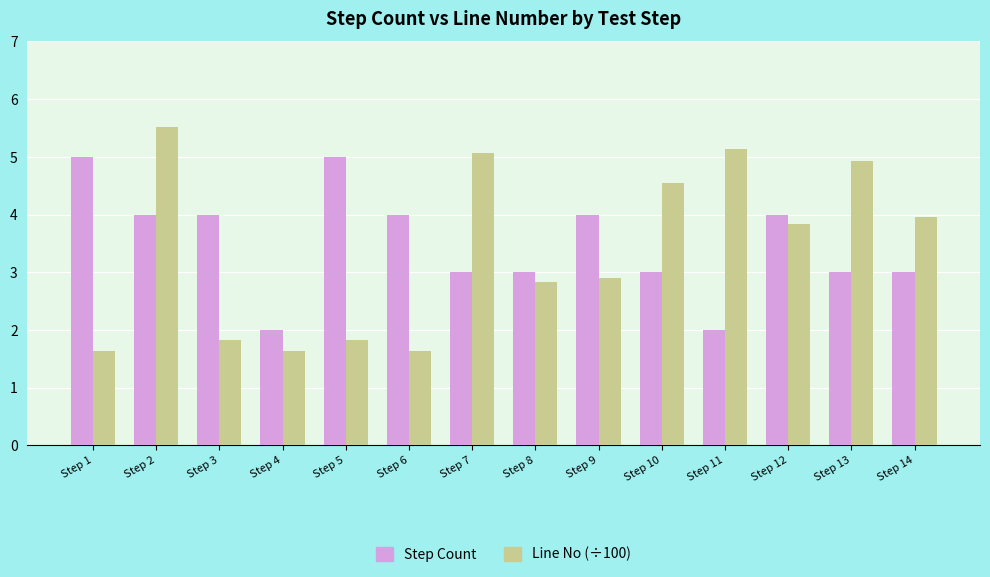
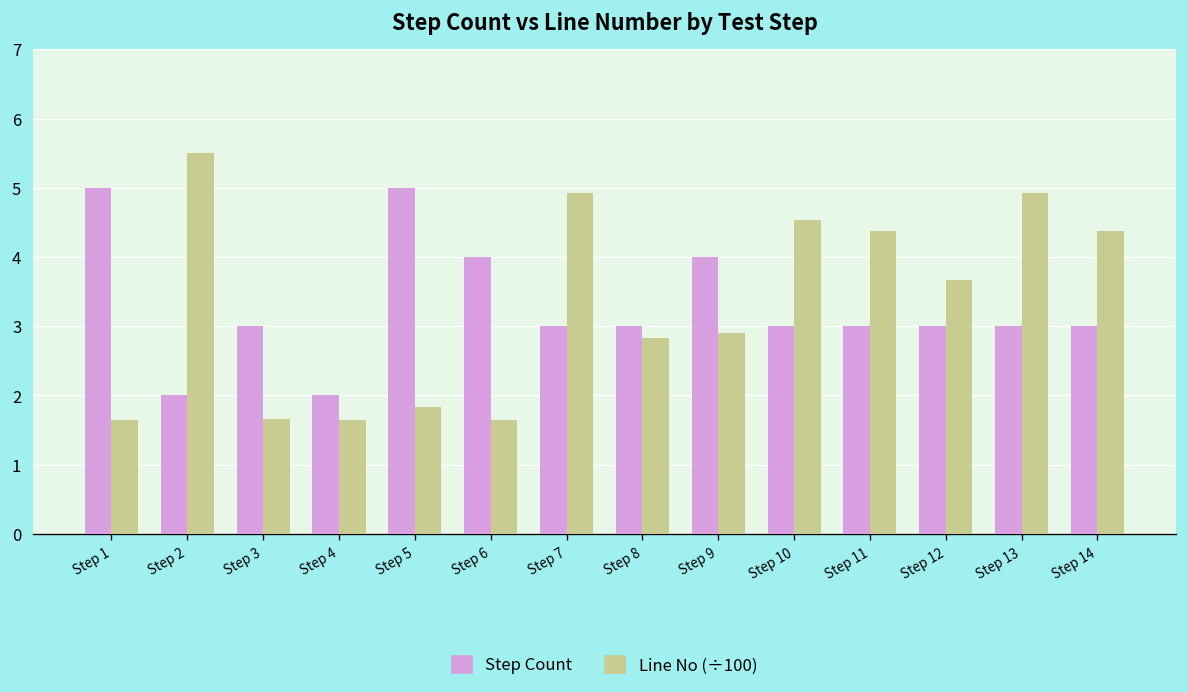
  {
    "Step Count": {
      "Step 1": 5,
-     "Step 2": 4,
-     "Step 3": 4,
+     "Step 2": 2,
+     "Step 3": 3,
      "Step 4": 2,
      "Step 5": 5,
      "Step 6": 4,
      "Step 7": 3,
      "Step 8": 3,
      "Step 9": 4,
      "Step 10": 3,
-     "Step 11": 2,
-     "Step 12": 4,
+     "Step 11": 3,
+     "Step 12": 3,
      "Step 13": 3,
      "Step 14": 3
    },
    "Line No (÷100)": {
      "Step 1": 1.6,
      "Step 2": 5.5,
-     "Step 3": 1.8,
+     "Step 3": 1.7,
      "Step 4": 1.6,
      "Step 5": 1.8,
      "Step 6": 1.6,
-     "Step 7": 5.1,
+     "Step 7": 4.9,
      "Step 8": 2.8,
      "Step 9": 2.9,
      "Step 10": 4.5,
-     "Step 11": 5.1,
-     "Step 12": 3.8,
+     "Step 11": 4.4,
+     "Step 12": 3.7,
      "Step 13": 4.9,
-     "Step 14": 4.0
+     "Step 14": 4.4
    }
  }
